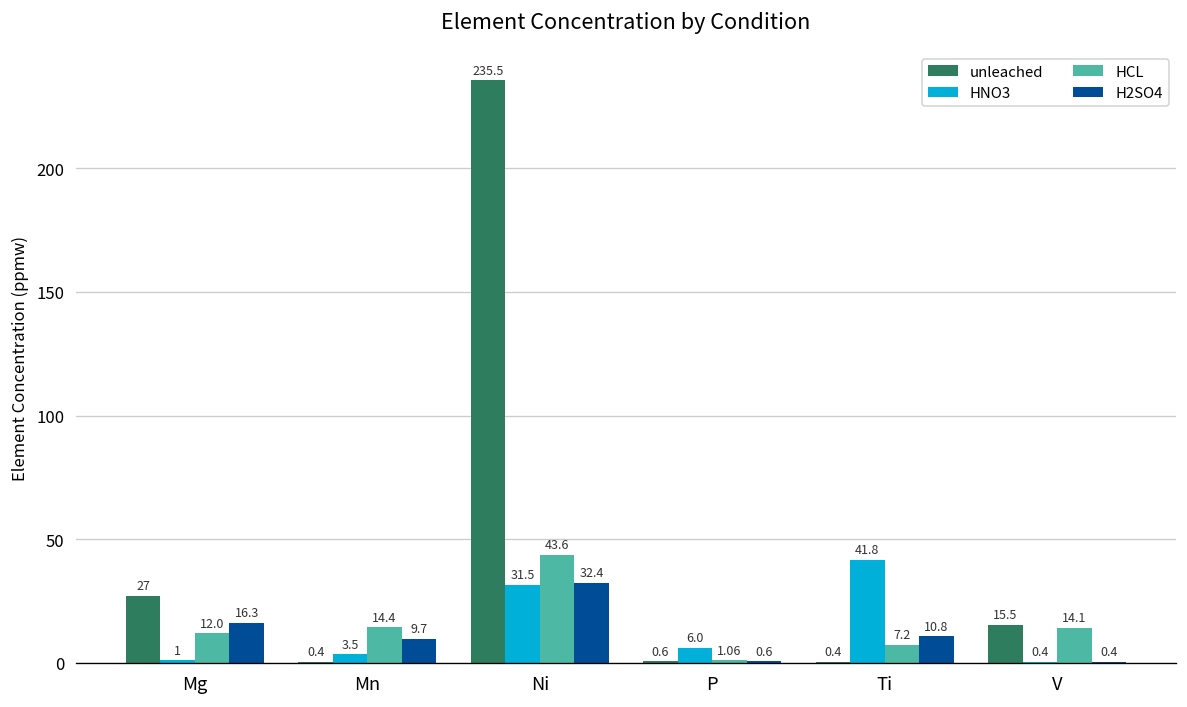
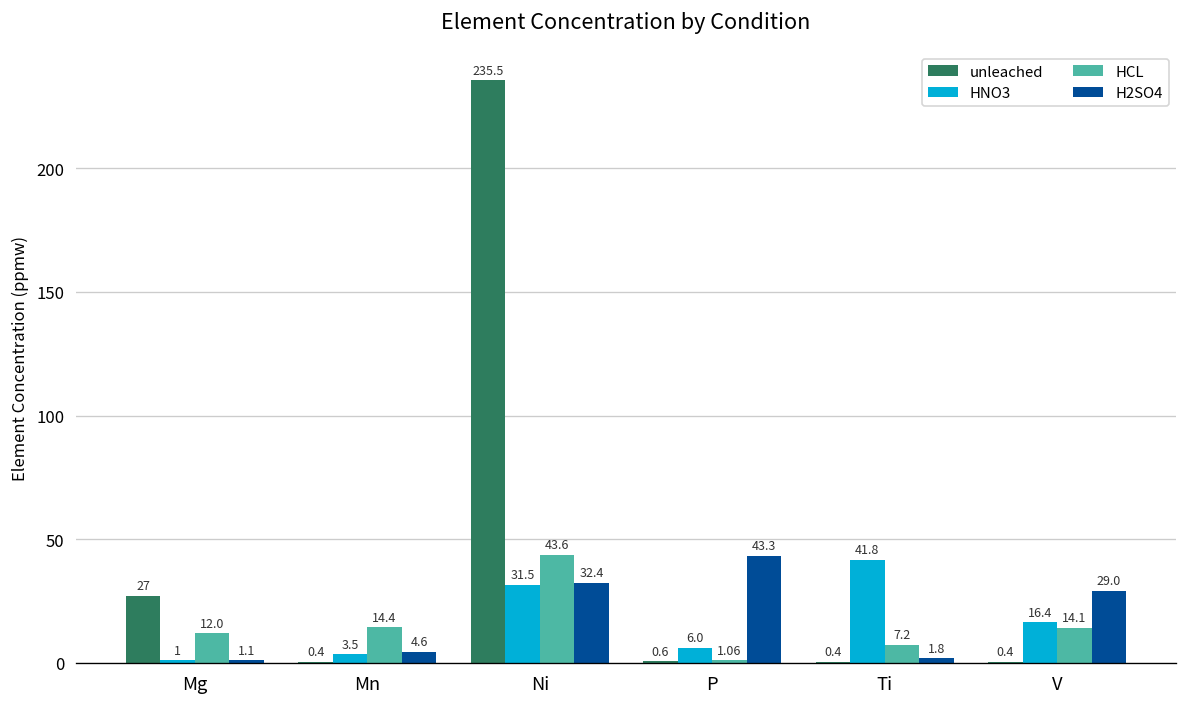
  {
    "unleached": {
      "Mg": 27,
      "Mn": 0.4,
      "Ni": 235.5,
      "P": 0.6,
      "Ti": 0.4,
-     "V": 15.5
+     "V": 0.4
    },
    "HNO3": {
      "Mg": 1,
      "Mn": 3.5,
      "Ni": 31.5,
      "P": 6.0,
      "Ti": 41.8,
-     "V": 0.4
+     "V": 16.4
    },
    "HCL": {
      "Mg": 12.0,
      "Mn": 14.4,
      "Ni": 43.6,
      "P": 1.06,
      "Ti": 7.2,
      "V": 14.1
    },
    "H2SO4": {
-     "Mg": 16.3,
-     "Mn": 9.7,
+     "Mg": 1.1,
+     "Mn": 4.6,
      "Ni": 32.4,
-     "P": 0.6,
-     "Ti": 10.8,
-     "V": 0.4
+     "P": 43.3,
+     "Ti": 1.8,
+     "V": 29.0
    }
  }
